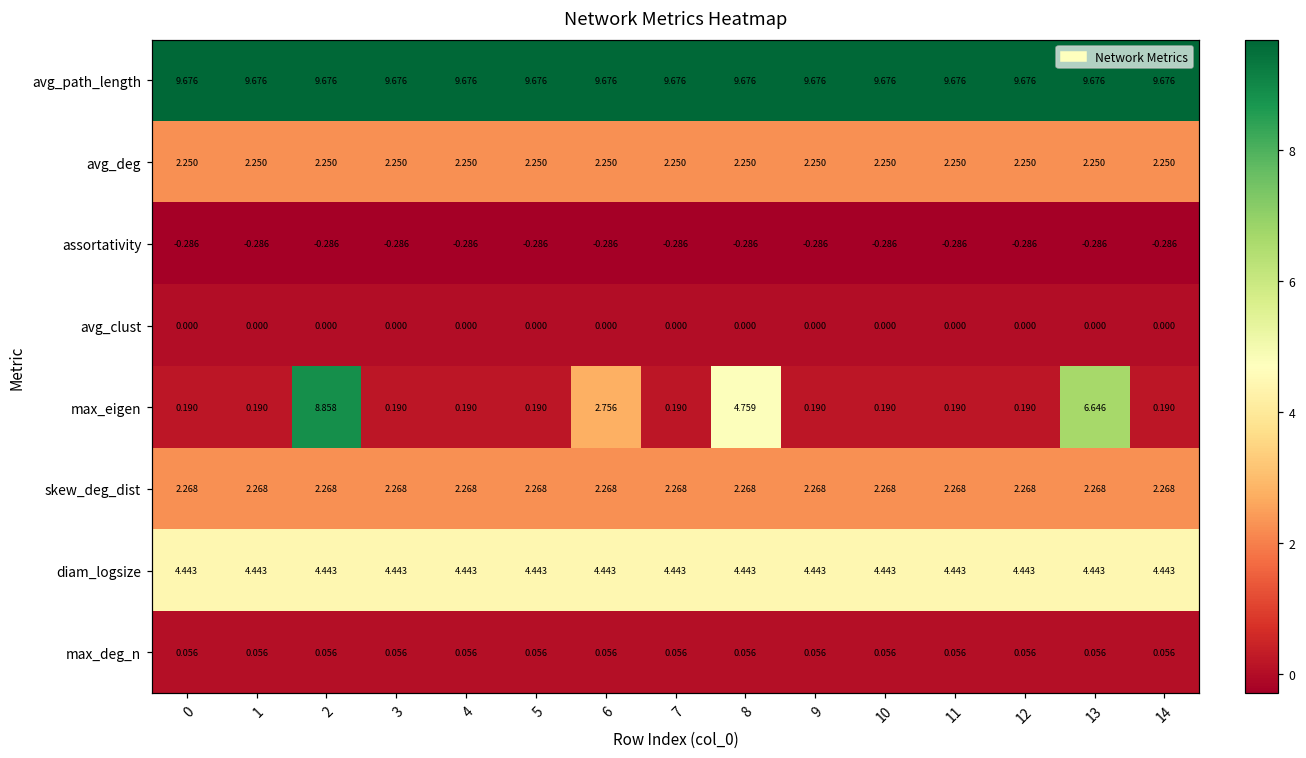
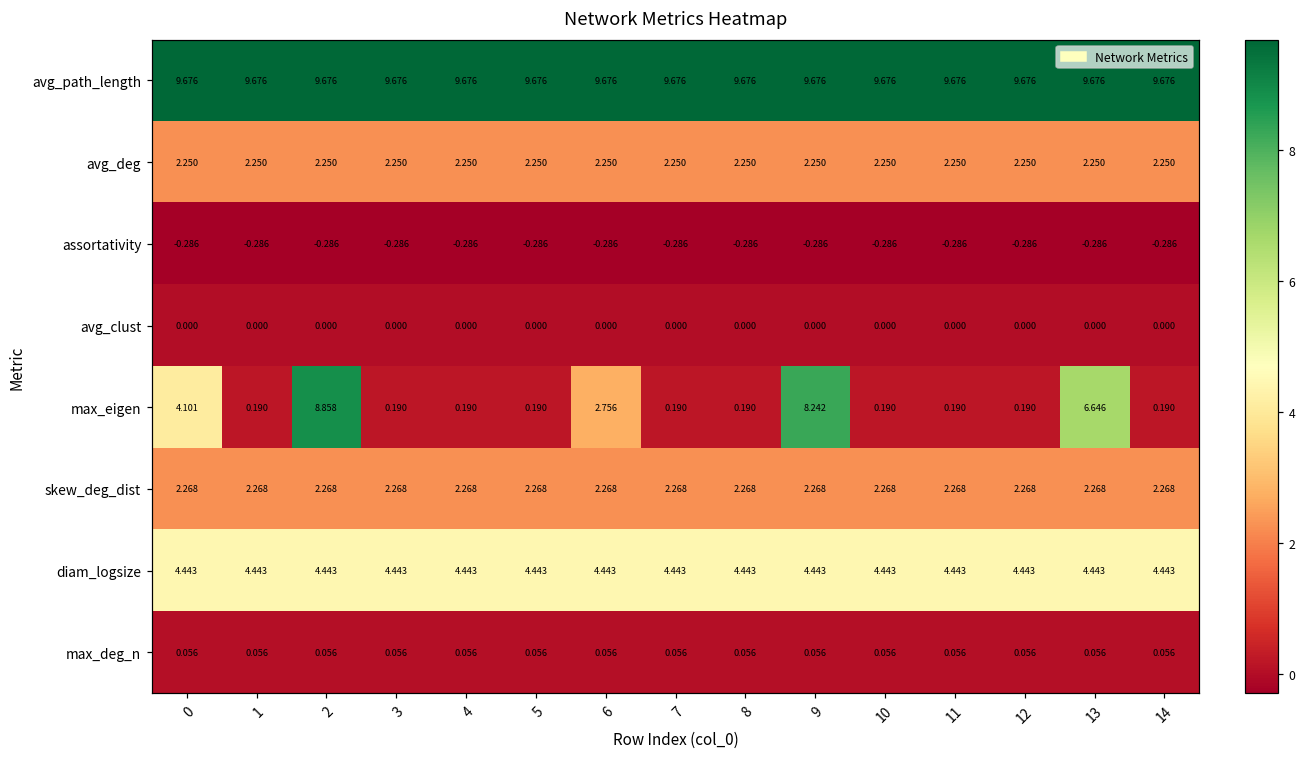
  {
    "avg_path_length": {
      "0": 9.676,
      "1": 9.676,
      "2": 9.676,
      "3": 9.676,
      "4": 9.676,
      "5": 9.676,
      "6": 9.676,
      "7": 9.676,
      "8": 9.676,
      "9": 9.676,
      "10": 9.676,
      "11": 9.676,
      "12": 9.676,
      "13": 9.676,
      "14": 9.676
    },
    "avg_deg": {
      "0": 2.250,
      "1": 2.250,
      "2": 2.250,
      "3": 2.250,
      "4": 2.250,
      "5": 2.250,
      "6": 2.250,
      "7": 2.250,
      "8": 2.250,
      "9": 2.250,
      "10": 2.250,
      "11": 2.250,
      "12": 2.250,
      "13": 2.250,
      "14": 2.250
    },
    "assortativity": {
      "0": -0.286,
      "1": -0.286,
      "2": -0.286,
      "3": -0.286,
      "4": -0.286,
      "5": -0.286,
      "6": -0.286,
      "7": -0.286,
      "8": -0.286,
      "9": -0.286,
      "10": -0.286,
      "11": -0.286,
      "12": -0.286,
      "13": -0.286,
      "14": -0.286
    },
    "avg_clust": {
      "0": 0.000,
      "1": 0.000,
      "2": 0.000,
      "3": 0.000,
      "4": 0.000,
      "5": 0.000,
      "6": 0.000,
      "7": 0.000,
      "8": 0.000,
      "9": 0.000,
      "10": 0.000,
      "11": 0.000,
      "12": 0.000,
      "13": 0.000,
      "14": 0.000
    },
    "max_eigen": {
-     "0": 0.190,
+     "0": 4.101,
      "1": 0.190,
      "2": 8.858,
      "3": 0.190,
      "4": 0.190,
      "5": 0.190,
      "6": 2.756,
      "7": 0.190,
-     "8": 4.759,
-     "9": 0.190,
+     "8": 0.190,
+     "9": 8.242,
      "10": 0.190,
      "11": 0.190,
      "12": 0.190,
      "13": 6.646,
      "14": 0.190
    },
    "skew_deg_dist": {
      "0": 2.268,
      "1": 2.268,
      "2": 2.268,
      "3": 2.268,
      "4": 2.268,
      "5": 2.268,
      "6": 2.268,
      "7": 2.268,
      "8": 2.268,
      "9": 2.268,
      "10": 2.268,
      "11": 2.268,
      "12": 2.268,
      "13": 2.268,
      "14": 2.268
    },
    "diam_logsize": {
      "0": 4.443,
      "1": 4.443,
      "2": 4.443,
      "3": 4.443,
      "4": 4.443,
      "5": 4.443,
      "6": 4.443,
      "7": 4.443,
      "8": 4.443,
      "9": 4.443,
      "10": 4.443,
      "11": 4.443,
      "12": 4.443,
      "13": 4.443,
      "14": 4.443
    },
    "max_deg_n": {
      "0": 0.056,
      "1": 0.056,
      "2": 0.056,
      "3": 0.056,
      "4": 0.056,
      "5": 0.056,
      "6": 0.056,
      "7": 0.056,
      "8": 0.056,
      "9": 0.056,
      "10": 0.056,
      "11": 0.056,
      "12": 0.056,
      "13": 0.056,
      "14": 0.056
    }
  }
